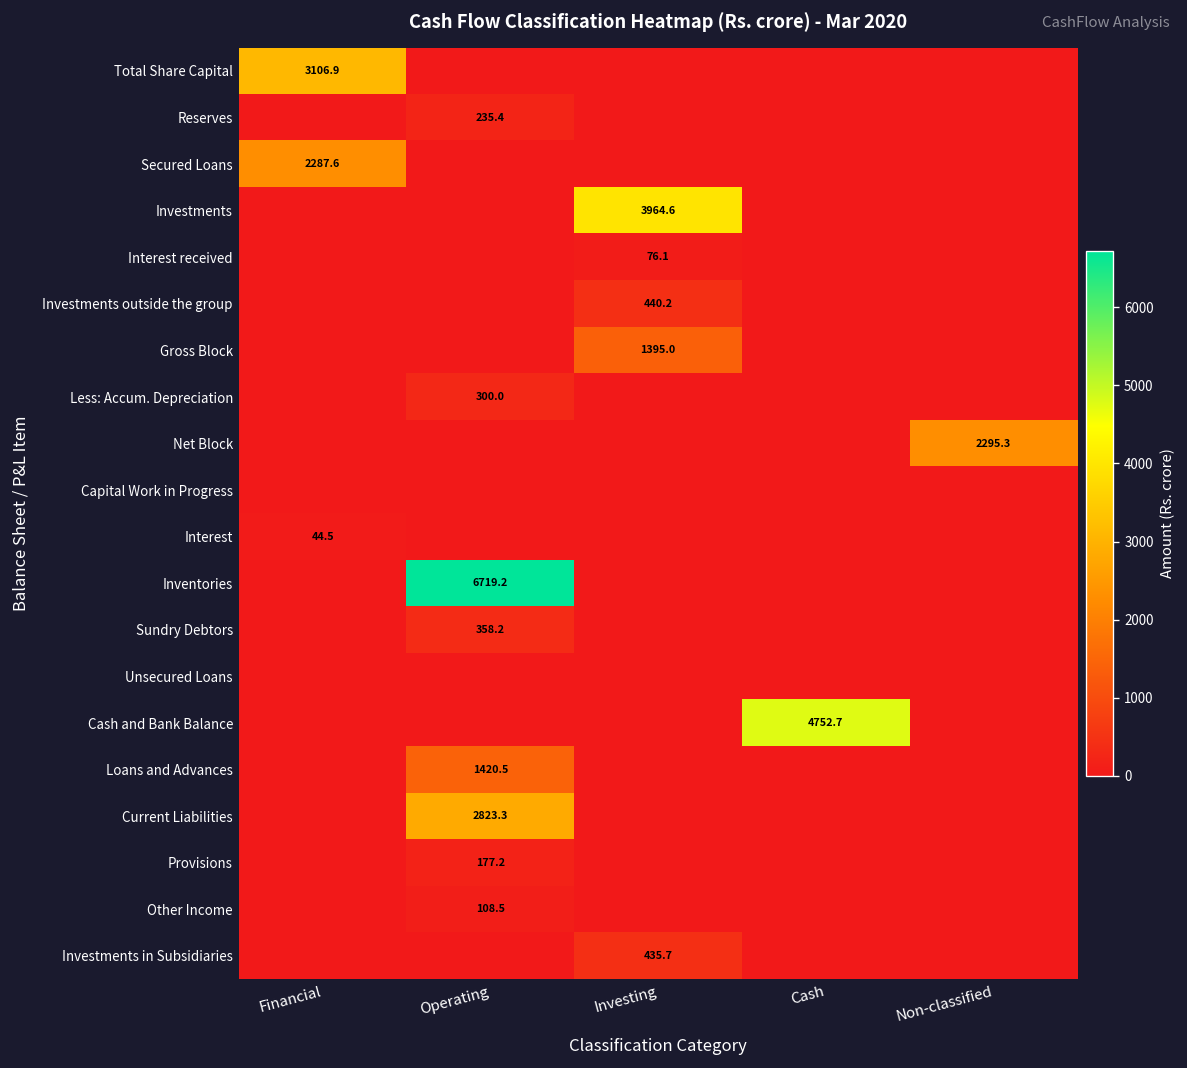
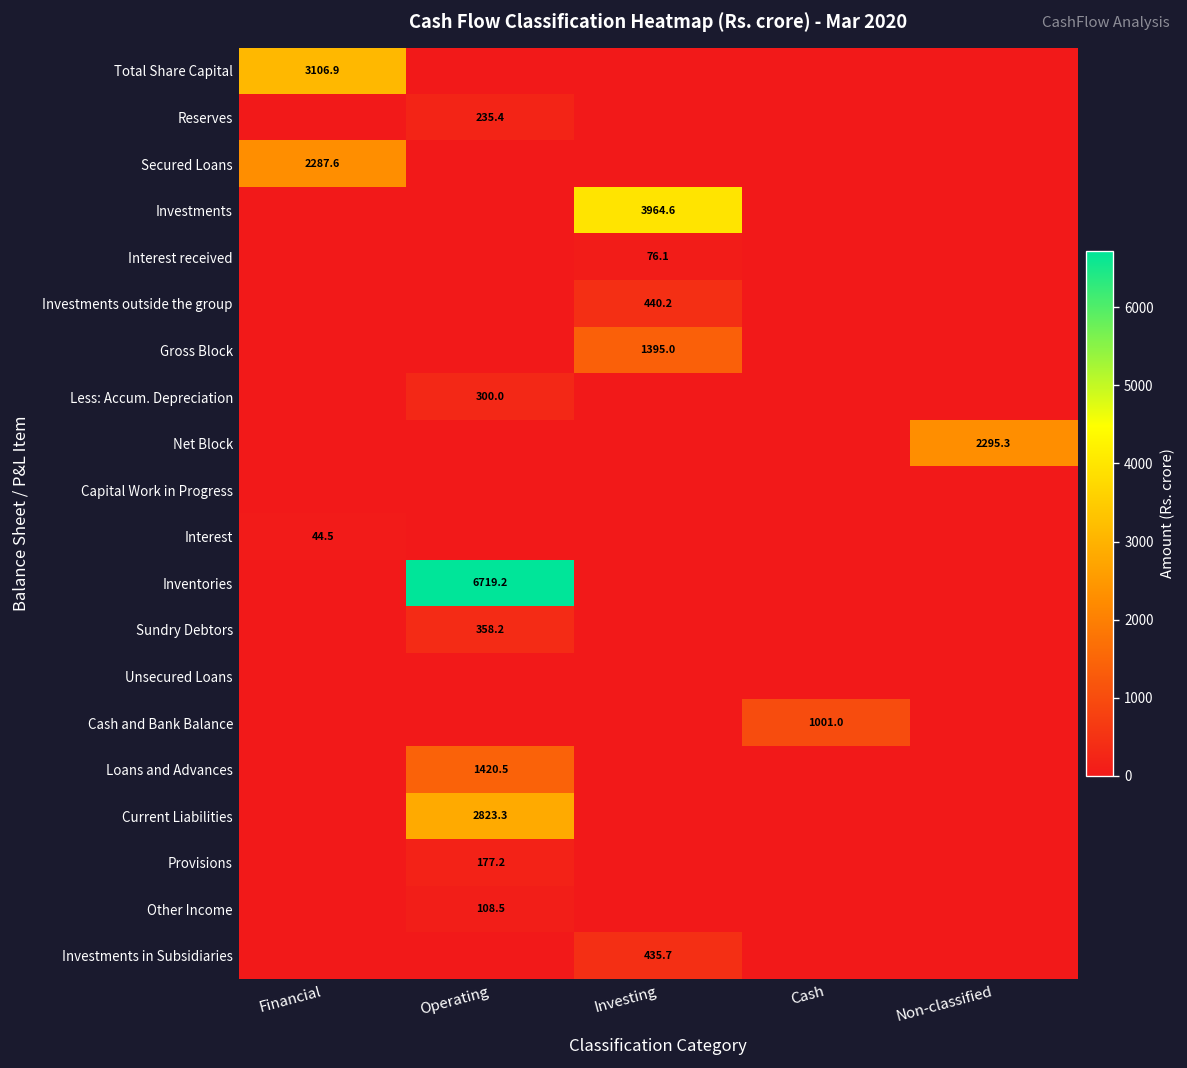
  {
    "Total Share Capital": {
      "Financial": 3106.9
    },
    "Reserves": {
      "Operating": 235.4
    },
    "Secured Loans": {
      "Financial": 2287.6
    },
    "Investments": {
      "Investing": 3964.6
    },
    "Interest received": {
      "Investing": 76.1
    },
    "Investments outside the group": {
      "Investing": 440.2
    },
    "Gross Block": {
      "Investing": 1395.0
    },
    "Less: Accum. Depreciation": {
      "Operating": 300.0
    },
    "Net Block": {
      "Non-classified": 2295.3
    },
    "Interest": {
      "Financial": 44.5
    },
    "Inventories": {
      "Operating": 6719.2
    },
    "Sundry Debtors": {
      "Operating": 358.2
    },
    "Cash and Bank Balance": {
-     "Cash": 4752.7
+     "Cash": 1001.0
    },
    "Loans and Advances": {
      "Operating": 1420.5
    },
    "Current Liabilities": {
      "Operating": 2823.3
    },
    "Provisions": {
      "Operating": 177.2
    },
    "Other Income": {
      "Operating": 108.5
    },
    "Investments in Subsidiaries": {
      "Investing": 435.7
    }
  }
